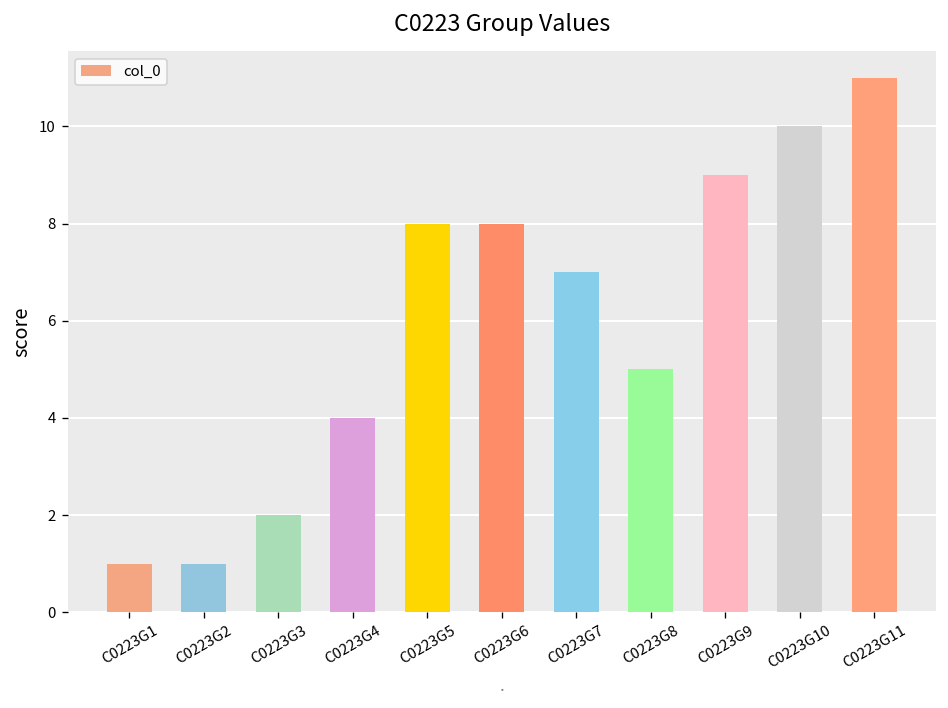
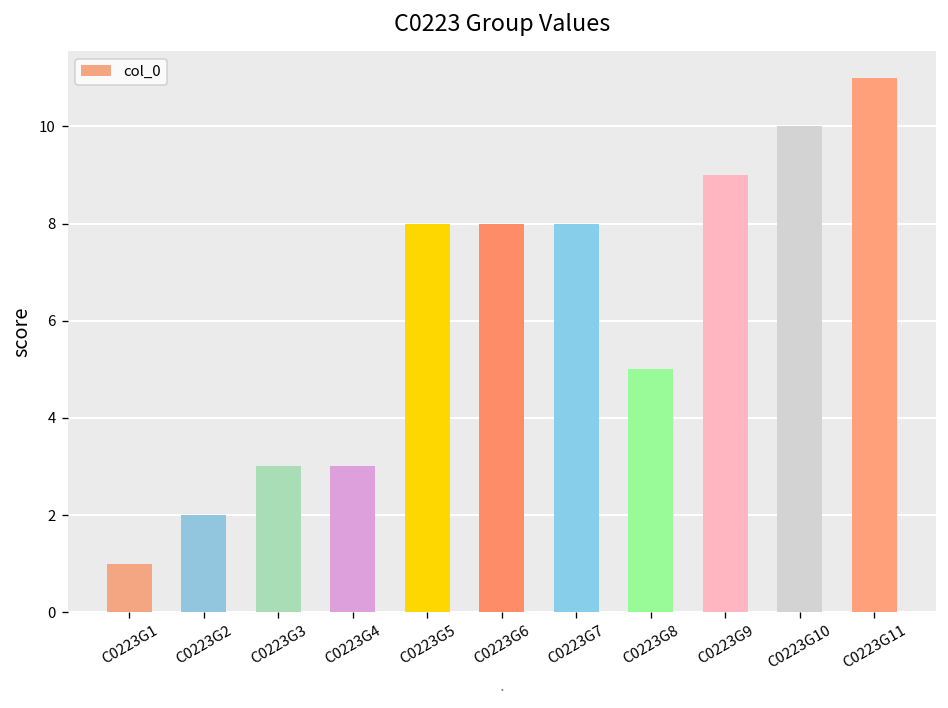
  {
    "C0223G1": 1,
-   "C0223G2": 1,
-   "C0223G3": 2,
-   "C0223G4": 4,
+   "C0223G2": 2,
+   "C0223G3": 3,
+   "C0223G4": 3,
    "C0223G5": 8,
    "C0223G6": 8,
-   "C0223G7": 7,
+   "C0223G7": 8,
    "C0223G8": 5,
    "C0223G9": 9,
    "C0223G10": 10,
    "C0223G11": 11
  }
